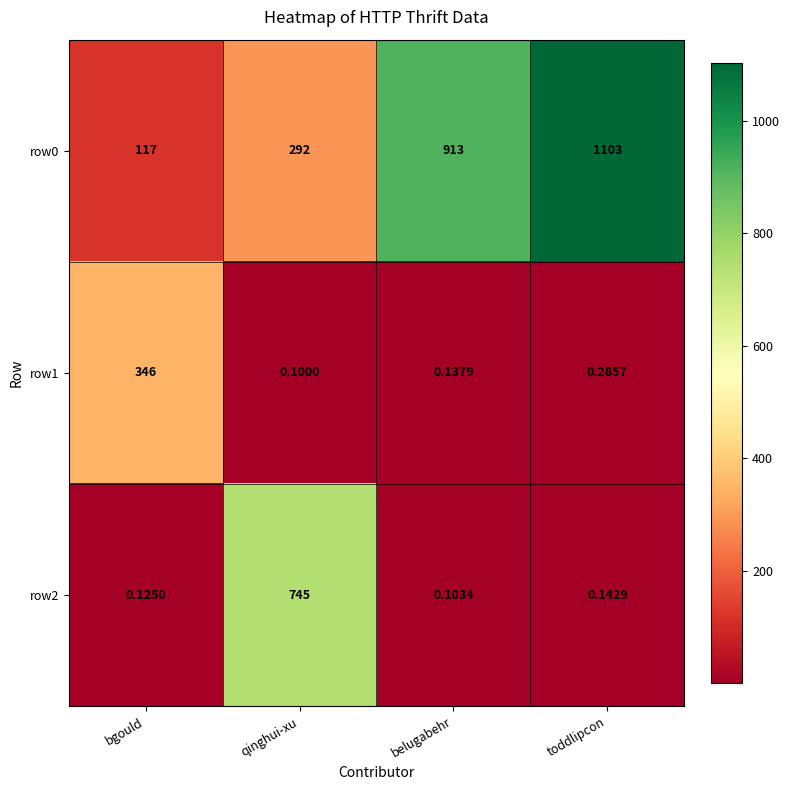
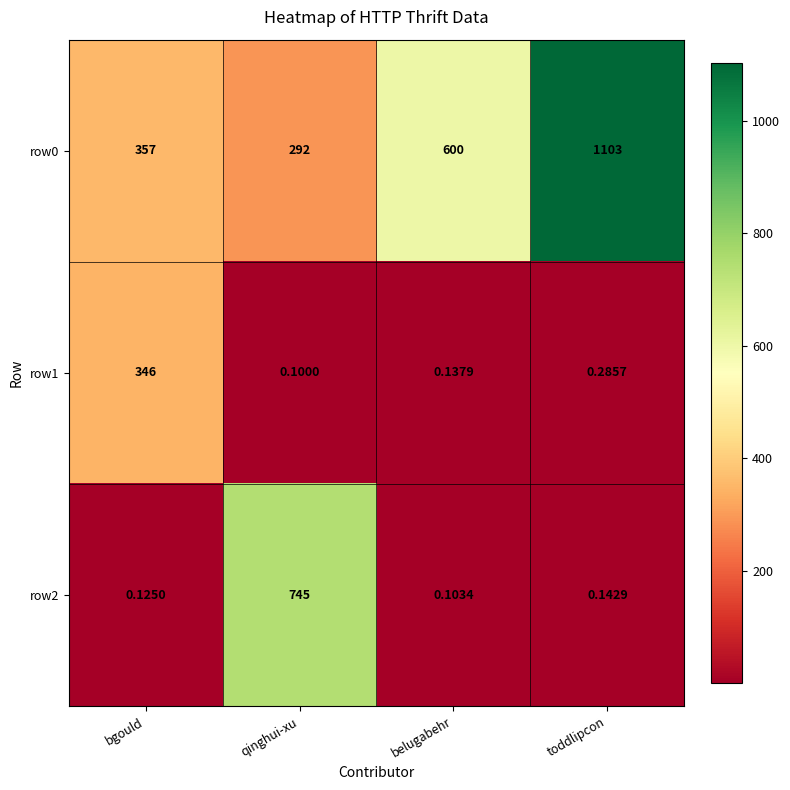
  {
    "row0": {
-     "bgould": 117,
+     "bgould": 357,
      "qinghui-xu": 292,
-     "belugabehr": 913,
+     "belugabehr": 600,
      "toddlipcon": 1103
    },
    "row1": {
      "bgould": 346,
      "qinghui-xu": 0.1000,
      "belugabehr": 0.1379,
      "toddlipcon": 0.2857
    },
    "row2": {
      "bgould": 0.1250,
      "qinghui-xu": 745,
      "belugabehr": 0.1034,
      "toddlipcon": 0.1429
    }
  }
